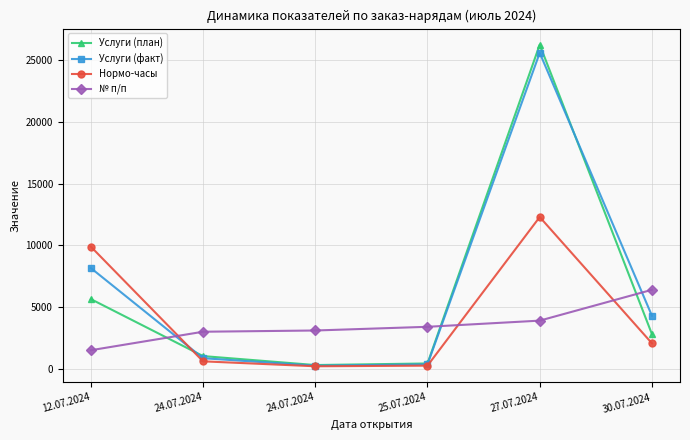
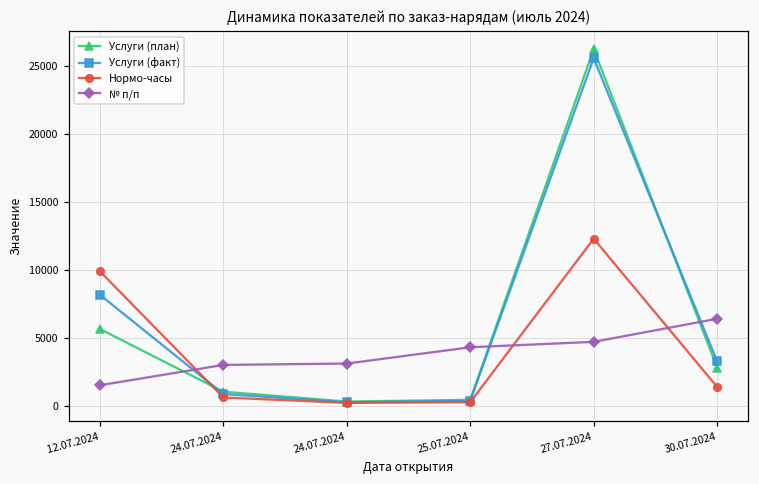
  {
    "Услуги (план)": {
      "12.07.2024": 5600,
      "27.07.2024": 26300,
      "30.07.2024": 2800
    },
    "Услуги (факт)": {
      "12.07.2024": 8200,
      "27.07.2024": 25600,
-     "30.07.2024": 4300
+     "30.07.2024": 3300
    },
    "Нормо-часы": {
      "12.07.2024": 9900,
      "27.07.2024": 12300,
-     "30.07.2024": 2100
+     "30.07.2024": 1400
    },
    "№ п/п": {
      "12.07.2024": 1500,
-     "25.07.2024": 3400,
-     "27.07.2024": 3900,
+     "25.07.2024": 4300,
+     "27.07.2024": 4700,
      "30.07.2024": 6400
    }
  }
